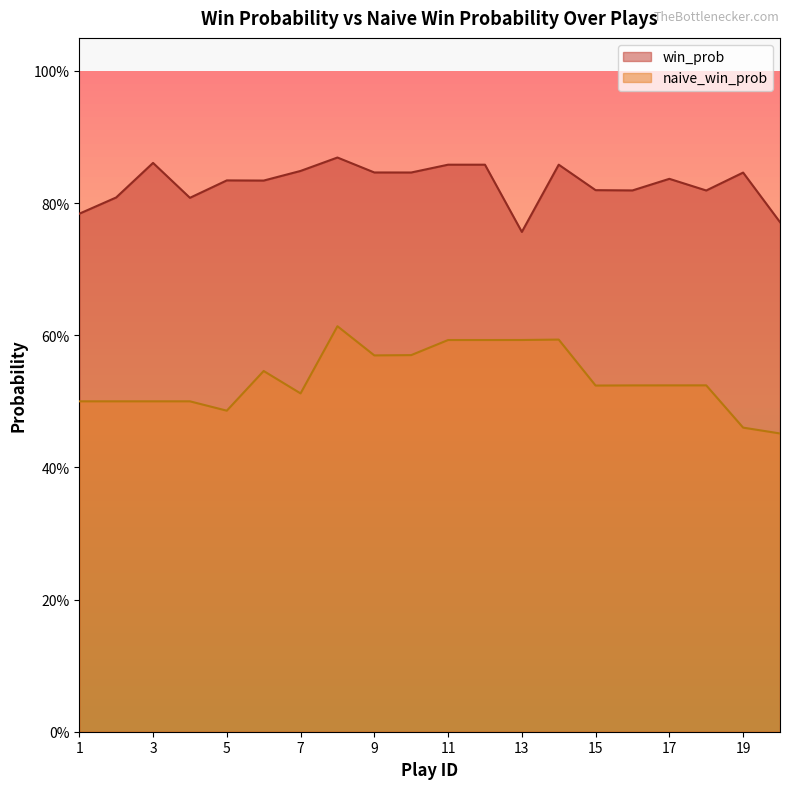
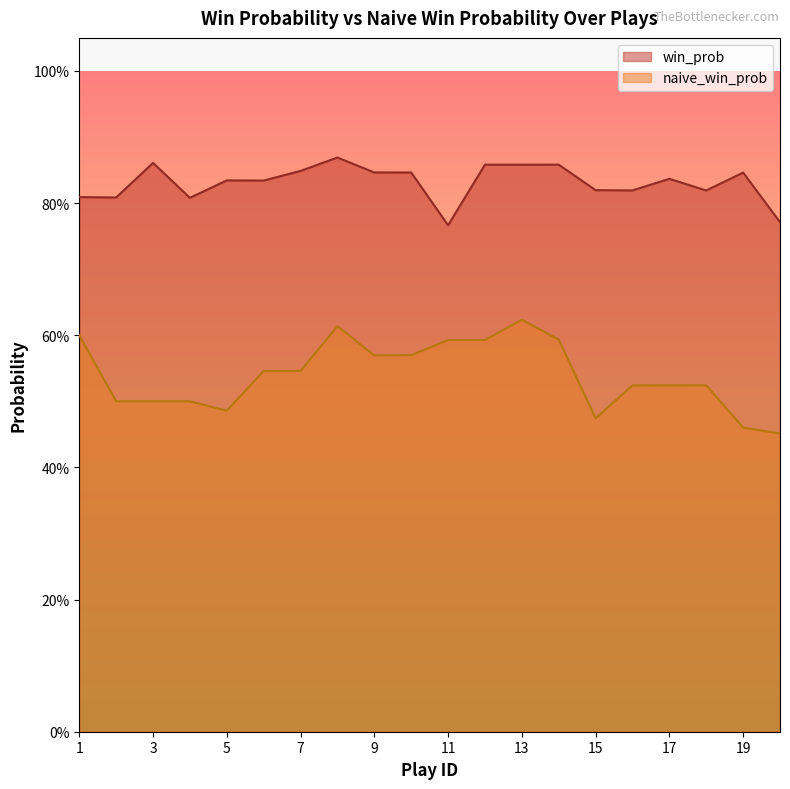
  {
    "win_prob": {
-     "1": "78%",
+     "1": "81%",
      "3": "86%",
      "5": "83%",
      "7": "85%",
      "9": "85%",
-     "11": "86%",
-     "13": "76%",
+     "11": "77%",
+     "13": "86%",
      "15": "82%",
      "17": "84%",
      "19": "85%"
    },
    "naive_win_prob": {
-     "1": "50%",
+     "1": "60%",
      "3": "50%",
      "5": "49%",
-     "7": "51%",
+     "7": "55%",
      "9": "57%",
      "11": "59%",
-     "13": "59%",
-     "15": "52%",
+     "13": "62%",
+     "15": "47%",
      "17": "52%",
      "19": "46%"
    }
  }
